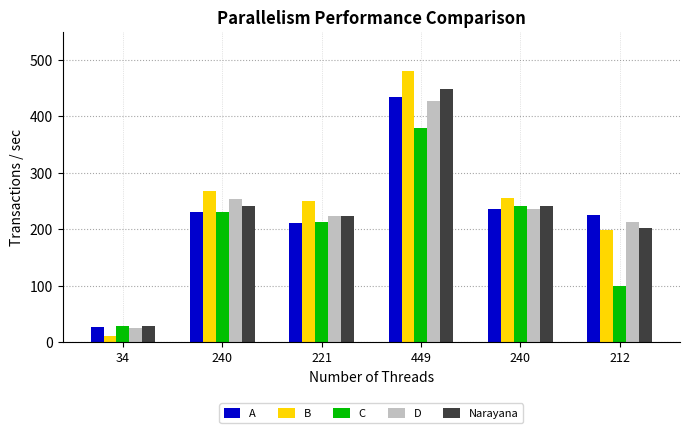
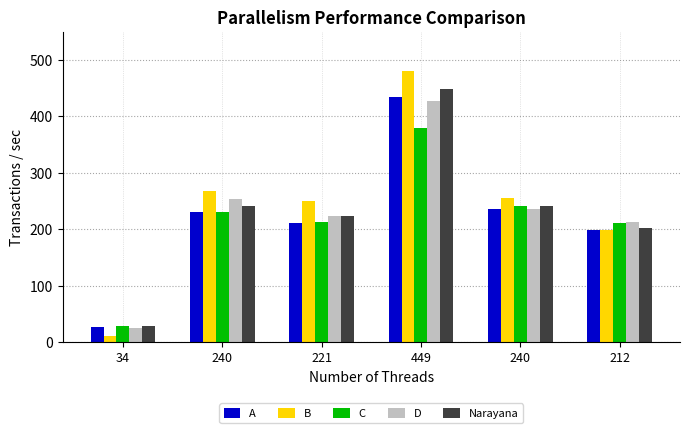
  {
    "A": {
      "34": 30,
      "221": 210,
      "449": 440,
-     "212": 230
+     "212": 200
    },
    "B": {
      "34": 10,
      "221": 250,
      "449": 480,
      "212": 200
    },
    "C": {
      "34": 30,
      "221": 210,
      "449": 380,
-     "212": 100
+     "212": 210
    },
    "D": {
      "34": 20,
      "221": 220,
      "449": 430,
      "212": 210
    },
    "Narayana": {
      "34": 30,
      "221": 220,
      "449": 450,
      "212": 200
    }
  }
